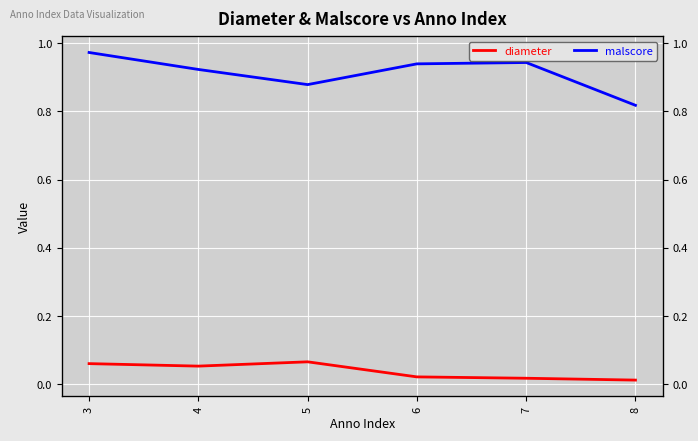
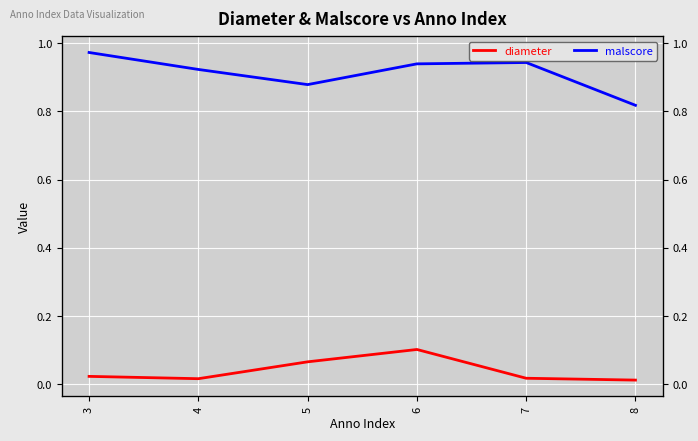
  {
    "diameter": {
-     "3": 0.06,
-     "4": 0.05,
+     "3": 0.02,
+     "4": 0.02,
      "5": 0.07,
-     "6": 0.02,
+     "6": 0.10,
      "7": 0.02,
      "8": 0.01
    },
    "malscore": {
      "3": 0.97,
      "4": 0.92,
      "5": 0.88,
      "6": 0.94,
      "7": 0.94,
      "8": 0.82
    }
  }
